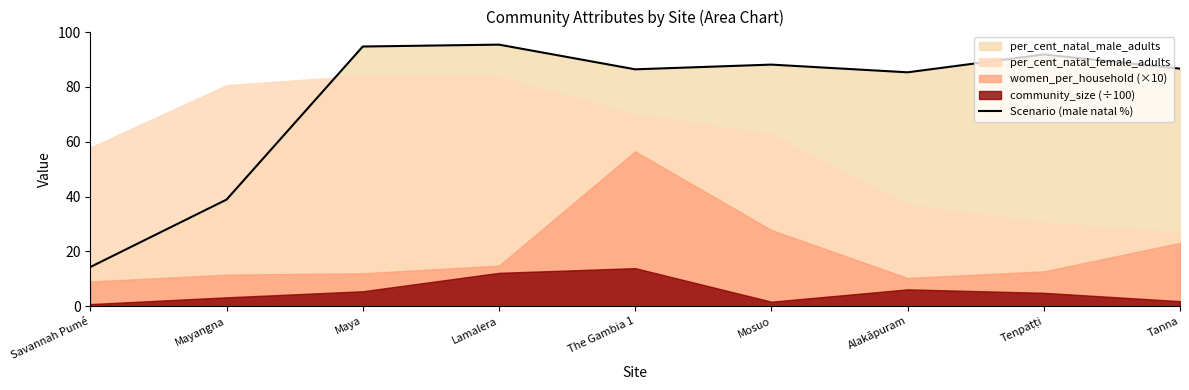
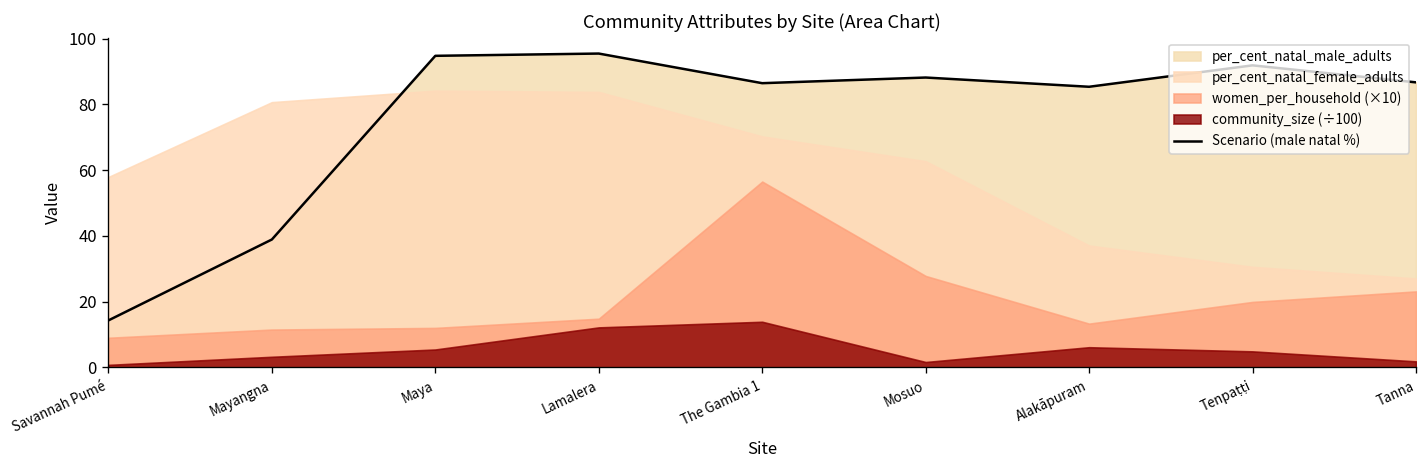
  {
    "women_per_household (×10)": {
      "Savannah Pumé": 9,
      "Mayangna": 12,
      "Maya": 12,
      "Lamalera": 15,
      "The Gambia 1": 57,
      "Mosuo": 28,
-     "Alakāpuram": 10,
-     "Tenpaṭṭi": 13,
+     "Alakāpuram": 13,
+     "Tenpaṭṭi": 20,
      "Tanna": 23
    },
    "community_size (÷100)": {
      "Mayangna": 3,
      "Maya": 5,
      "Lamalera": 12,
      "The Gambia 1": 14,
      "Mosuo": 2,
      "Alakāpuram": 6,
      "Tenpaṭṭi": 5,
      "Tanna": 2
    }
  }
